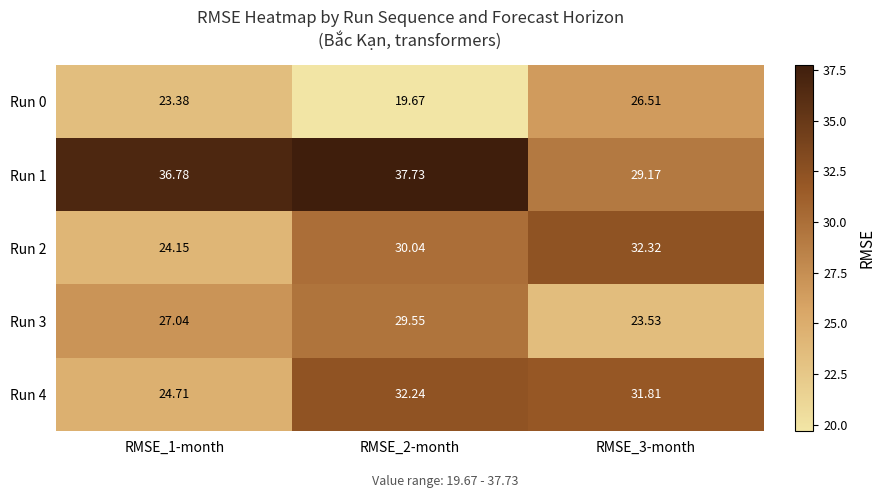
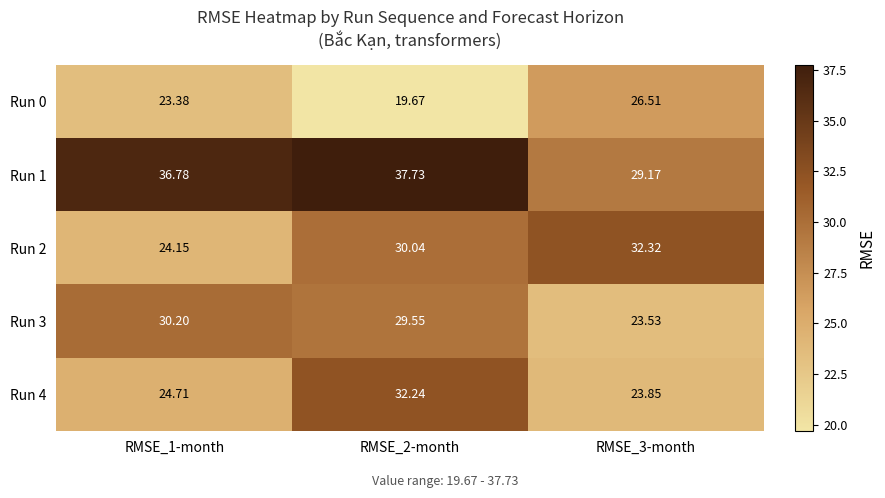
  {
    "Run 0": {
      "RMSE_1-month": 23.38,
      "RMSE_2-month": 19.67,
      "RMSE_3-month": 26.51
    },
    "Run 1": {
      "RMSE_1-month": 36.78,
      "RMSE_2-month": 37.73,
      "RMSE_3-month": 29.17
    },
    "Run 2": {
      "RMSE_1-month": 24.15,
      "RMSE_2-month": 30.04,
      "RMSE_3-month": 32.32
    },
    "Run 3": {
-     "RMSE_1-month": 27.04,
+     "RMSE_1-month": 30.20,
      "RMSE_2-month": 29.55,
      "RMSE_3-month": 23.53
    },
    "Run 4": {
      "RMSE_1-month": 24.71,
      "RMSE_2-month": 32.24,
-     "RMSE_3-month": 31.81
+     "RMSE_3-month": 23.85
    }
  }
